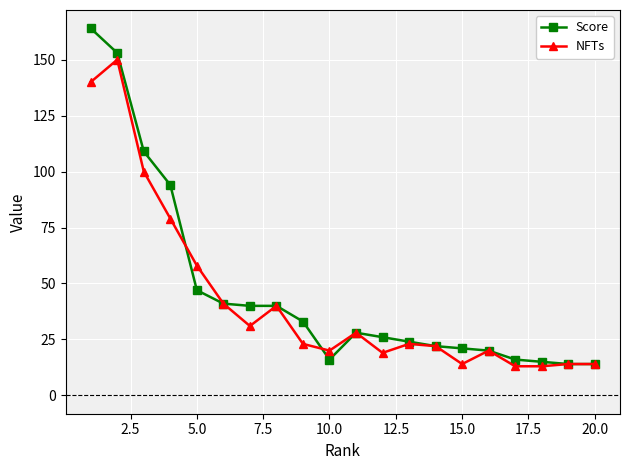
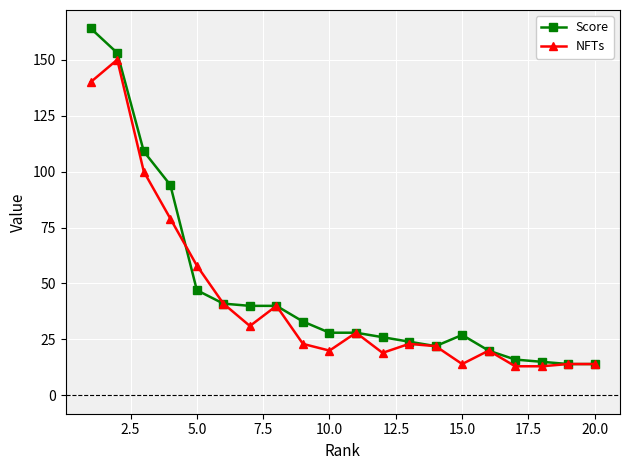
  {
    "Score": {
      "5.0": 47,
-     "10.0": 16,
-     "15.0": 21
+     "10.0": 28,
+     "15.0": 27
    },
    "NFTs": {
      "5.0": 58,
      "10.0": 20,
      "15.0": 14
    }
  }
